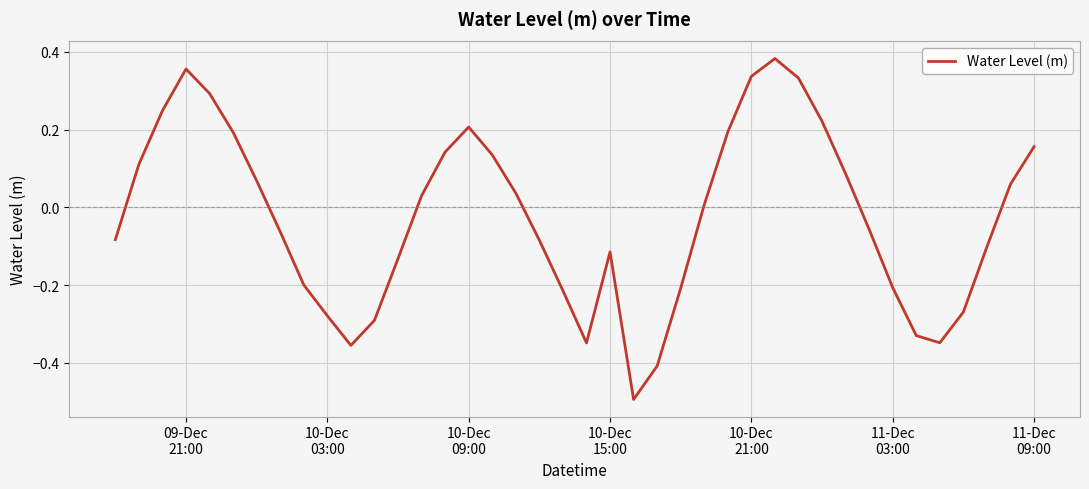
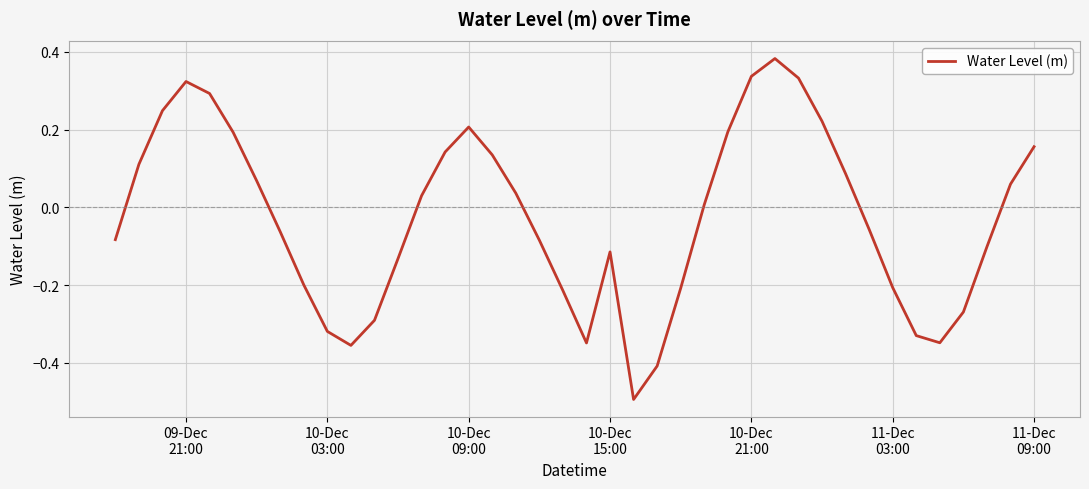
  {
-   "09-Dec 21:00": 0.36,
-   "10-Dec 03:00": -0.28,
+   "09-Dec 21:00": 0.32,
+   "10-Dec 03:00": -0.32,
    "10-Dec 09:00": 0.21,
    "10-Dec 15:00": -0.11,
    "10-Dec 21:00": 0.34,
    "11-Dec 03:00": -0.21,
    "11-Dec 09:00": 0.16
  }
